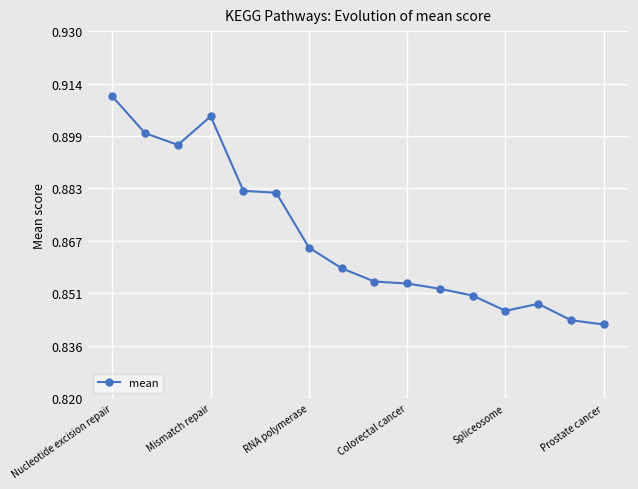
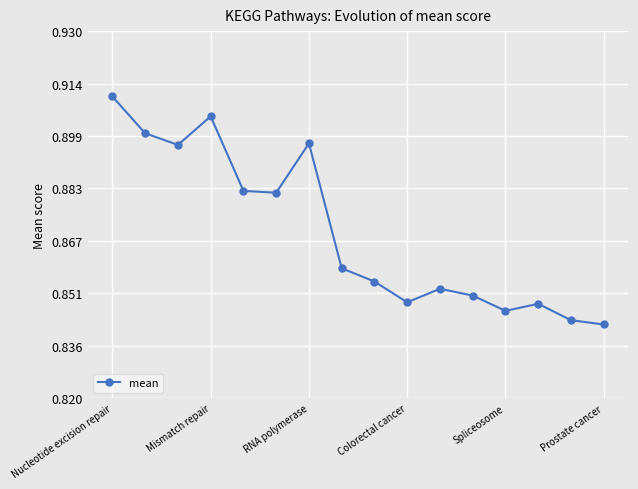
  {
    "Nucleotide excision repair": 0.910,
    "Mismatch repair": 0.904,
-   "RNA polymerase": 0.865,
-   "Colorectal cancer": 0.854,
+   "RNA polymerase": 0.896,
+   "Colorectal cancer": 0.849,
    "Spliceosome": 0.846,
    "Prostate cancer": 0.842
  }
